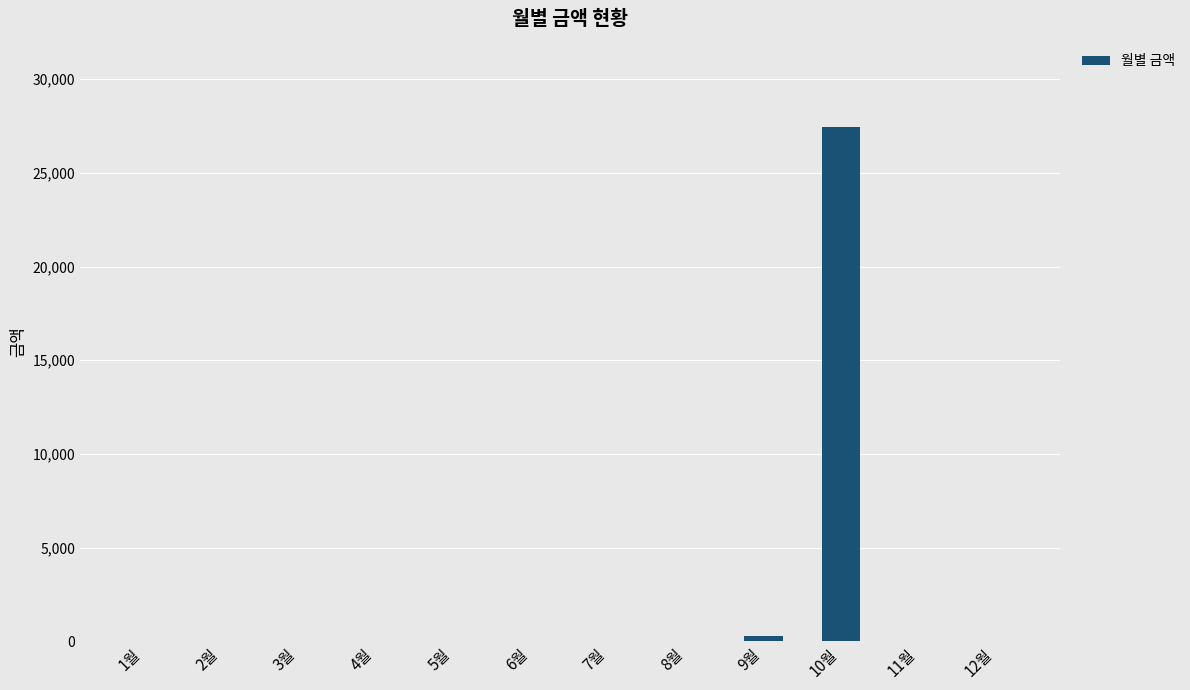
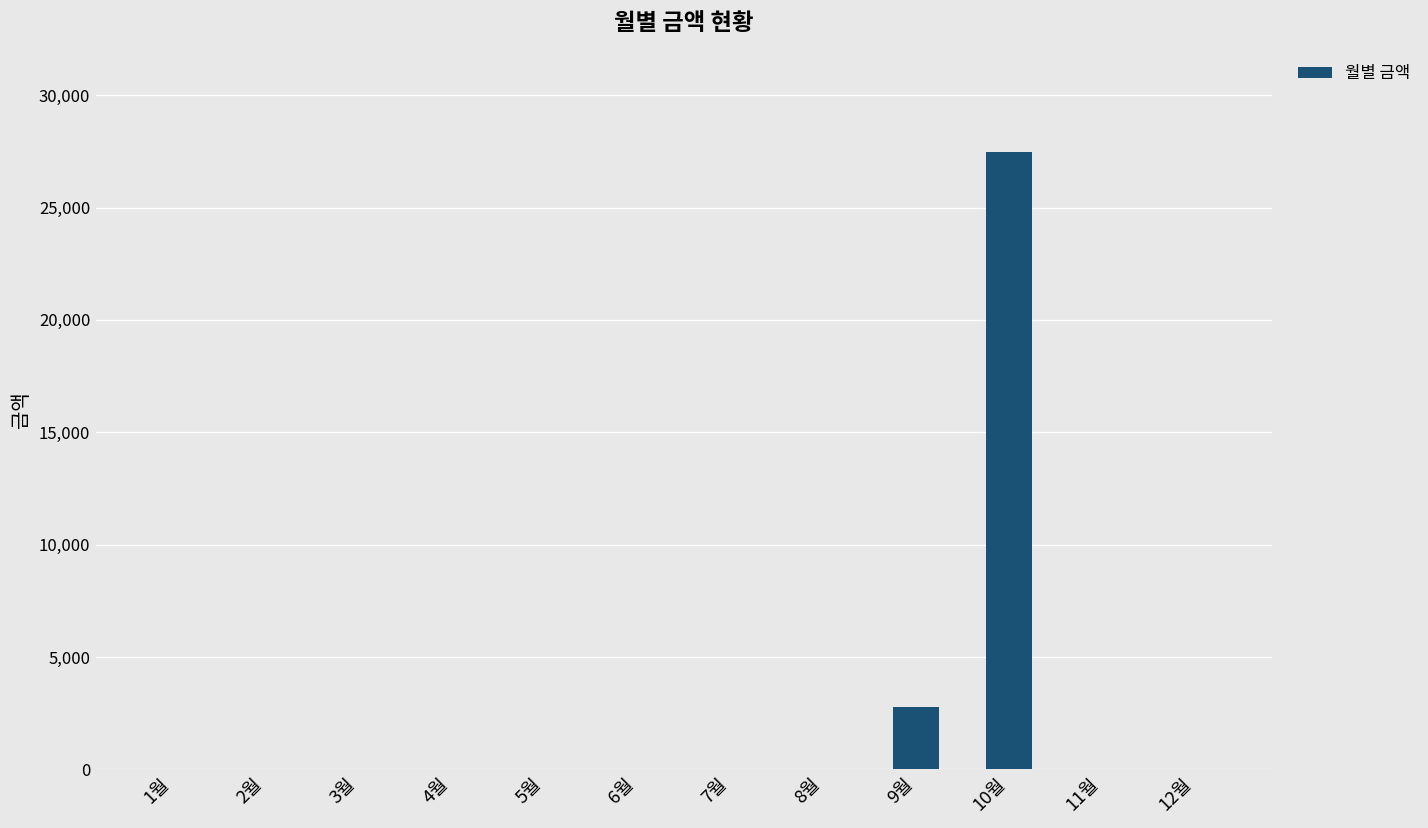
  {
    "1월": "0",
    "2월": "0",
    "3월": "0",
    "4월": "0",
    "5월": "0",
    "6월": "0",
    "7월": "0",
    "8월": "0",
-   "9월": "300",
+   "9월": "2,800",
    "10월": "27,500",
    "11월": "0",
    "12월": "0"
  }
